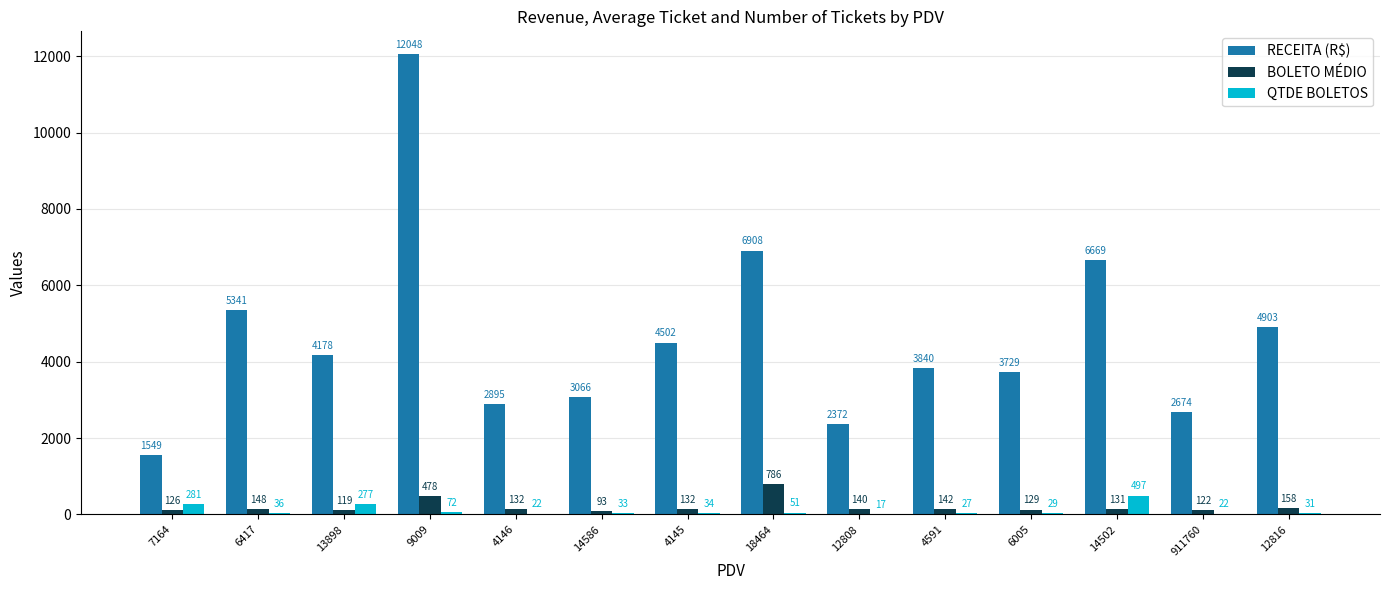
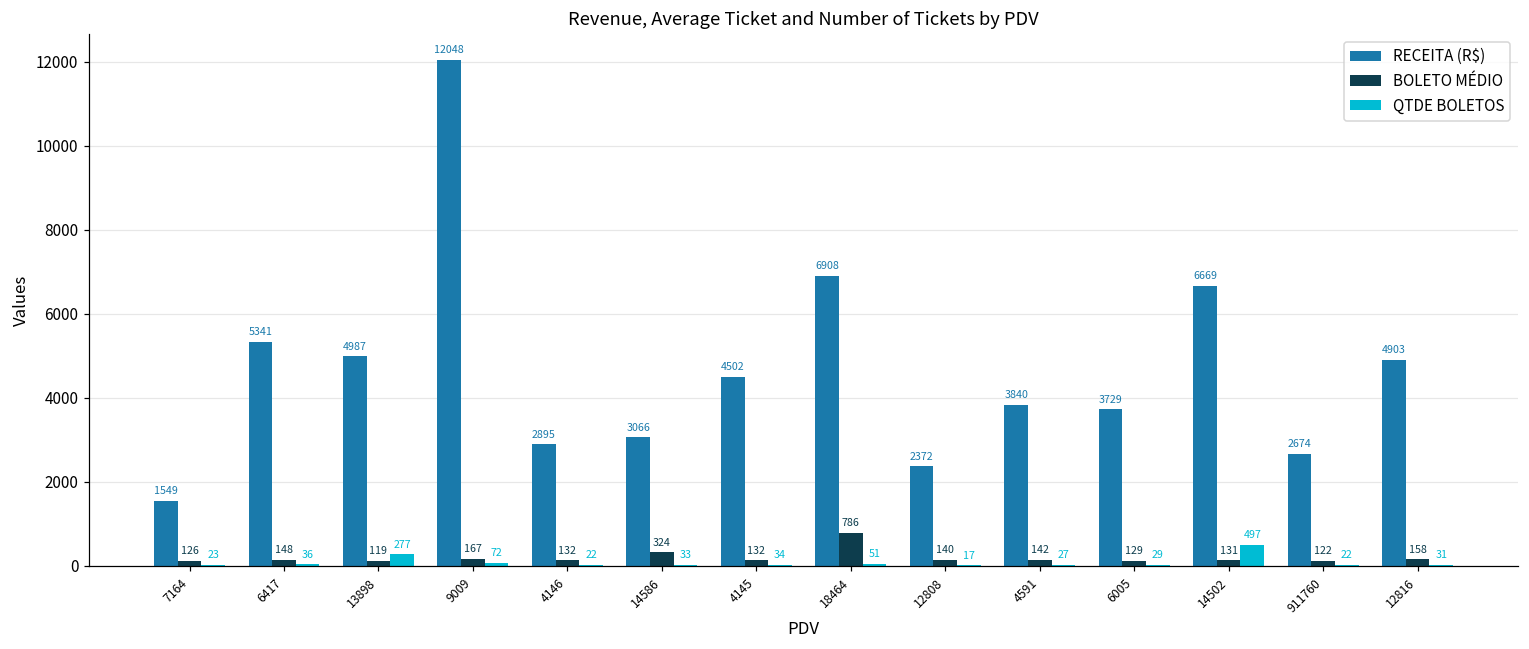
  {
    "RECEITA (R$)": {
      "7164": 1549,
      "6417": 5341,
-     "13898": 4178,
+     "13898": 4987,
      "9009": 12048,
      "4146": 2895,
      "14586": 3066,
      "4145": 4502,
      "18464": 6908,
      "12808": 2372,
      "4591": 3840,
      "6005": 3729,
      "14502": 6669,
      "911760": 2674,
      "12816": 4903
    },
    "BOLETO MÉDIO": {
      "7164": 126,
      "6417": 148,
      "13898": 119,
-     "9009": 478,
+     "9009": 167,
      "4146": 132,
-     "14586": 93,
+     "14586": 324,
      "4145": 132,
      "18464": 786,
      "12808": 140,
      "4591": 142,
      "6005": 129,
      "14502": 131,
      "911760": 122,
      "12816": 158
    },
    "QTDE BOLETOS": {
-     "7164": 281,
+     "7164": 23,
      "6417": 36,
      "13898": 277,
      "9009": 72,
      "4146": 22,
      "14586": 33,
      "4145": 34,
      "18464": 51,
      "12808": 17,
      "4591": 27,
      "6005": 29,
      "14502": 497,
      "911760": 22,
      "12816": 31
    }
  }
